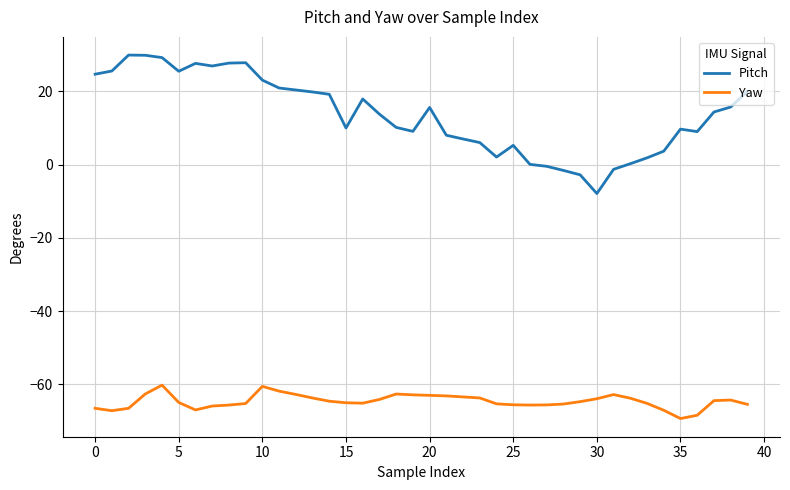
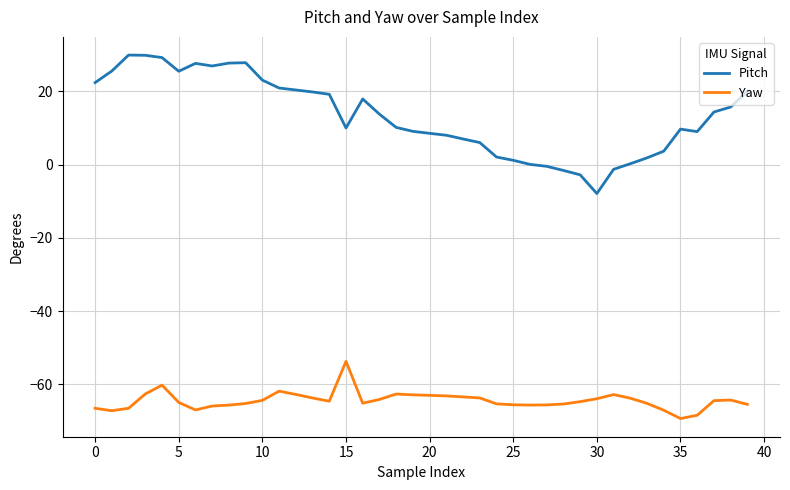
  {
    "Pitch": {
-     "0": 25,
+     "0": 22,
      "5": 25,
      "10": 23,
      "15": 10,
-     "20": 16,
-     "25": 5,
+     "20": 9,
+     "25": 1,
      "30": -8,
      "35": 10
    },
    "Yaw": {
      "0": -67,
      "5": -65,
-     "10": -61,
-     "15": -65,
+     "10": -64,
+     "15": -54,
      "20": -63,
      "25": -66,
      "30": -64,
      "35": -69
    }
  }
